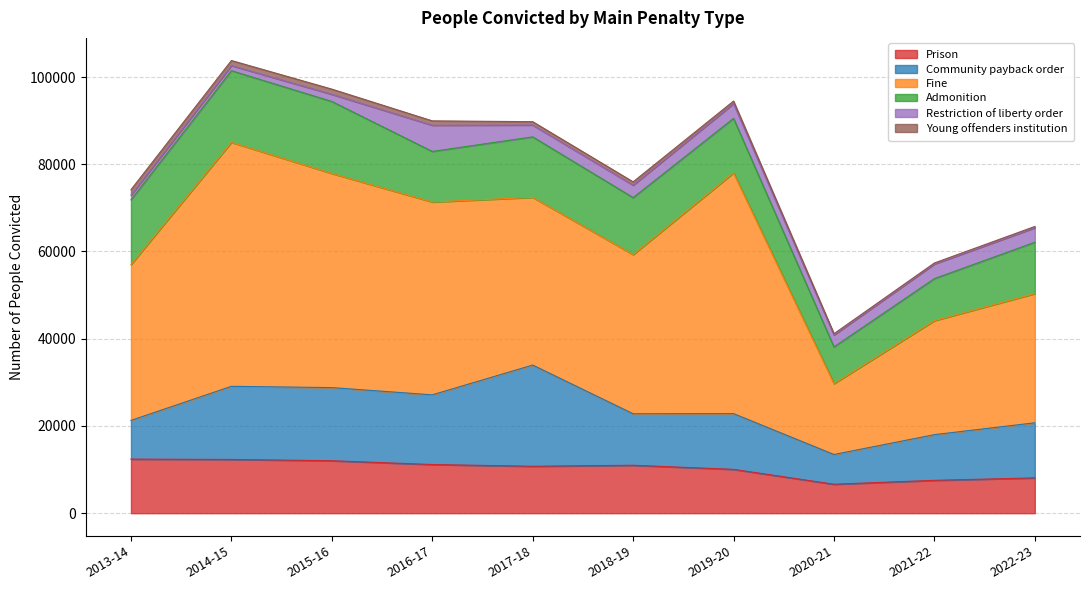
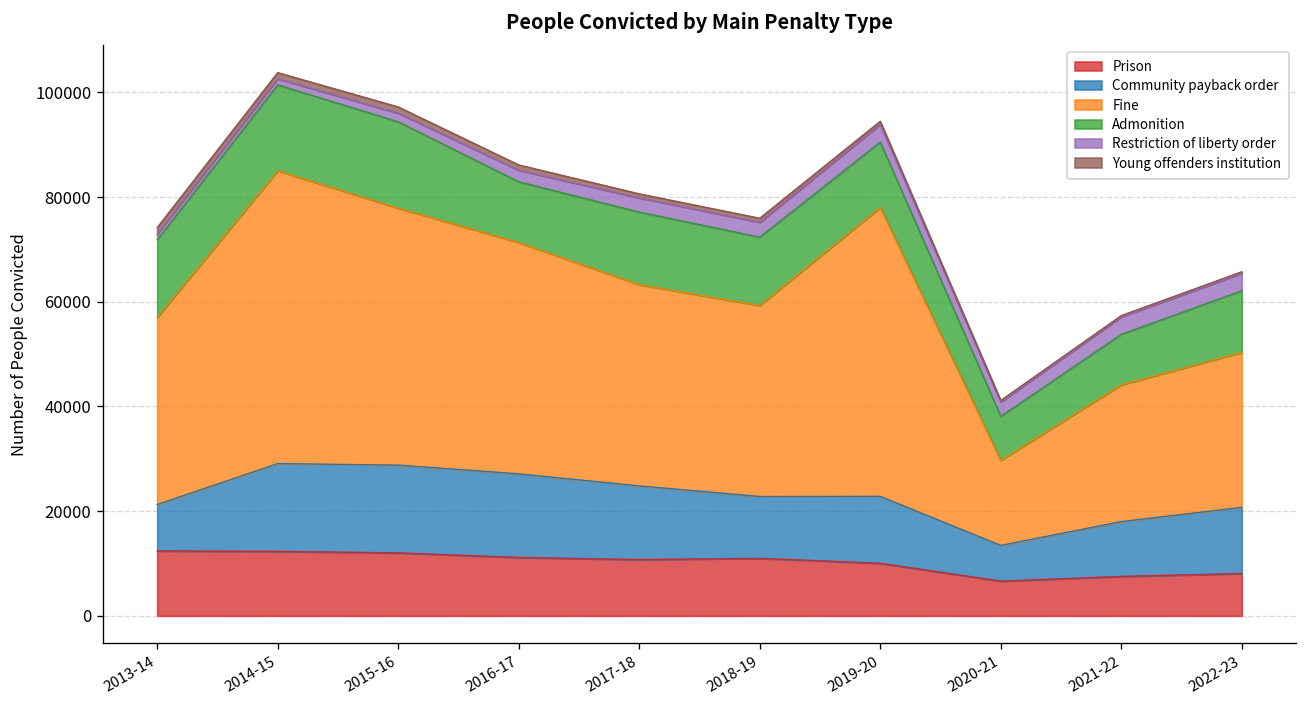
  {
    "Prison": {
      "2013-14": 12000,
      "2014-15": 12000,
      "2015-16": 12000,
      "2016-17": 11000,
      "2017-18": 11000,
      "2018-19": 11000,
      "2019-20": 10000,
      "2020-21": 7000,
      "2021-22": 8000,
      "2022-23": 8000
    },
    "Community payback order": {
      "2013-14": 9000,
      "2014-15": 17000,
      "2015-16": 17000,
      "2016-17": 16000,
-     "2017-18": 23000,
+     "2017-18": 14000,
      "2018-19": 12000,
      "2019-20": 13000,
      "2020-21": 7000,
      "2021-22": 10000,
      "2022-23": 13000
    },
    "Fine": {
      "2013-14": 36000,
      "2014-15": 56000,
      "2015-16": 49000,
      "2016-17": 44000,
      "2017-18": 38000,
      "2018-19": 36000,
      "2019-20": 55000,
      "2020-21": 16000,
      "2021-22": 26000,
      "2022-23": 30000
    },
    "Admonition": {
      "2013-14": 15000,
      "2014-15": 16000,
      "2015-16": 17000,
      "2016-17": 12000,
      "2017-18": 14000,
      "2018-19": 13000,
      "2019-20": 12000,
      "2020-21": 8000,
      "2021-22": 10000,
      "2022-23": 12000
    },
    "Restriction of liberty order": {
      "2013-14": 1000,
      "2014-15": 1000,
      "2015-16": 2000,
-     "2016-17": 6000,
+     "2016-17": 2000,
      "2017-18": 3000,
      "2018-19": 3000
    },
    "Young offenders institution": {
      "2013-14": 1000,
      "2014-15": 1000,
      "2015-16": 1000,
      "2016-17": 1000,
      "2017-18": 1000,
      "2018-19": 1000
    }
  }
